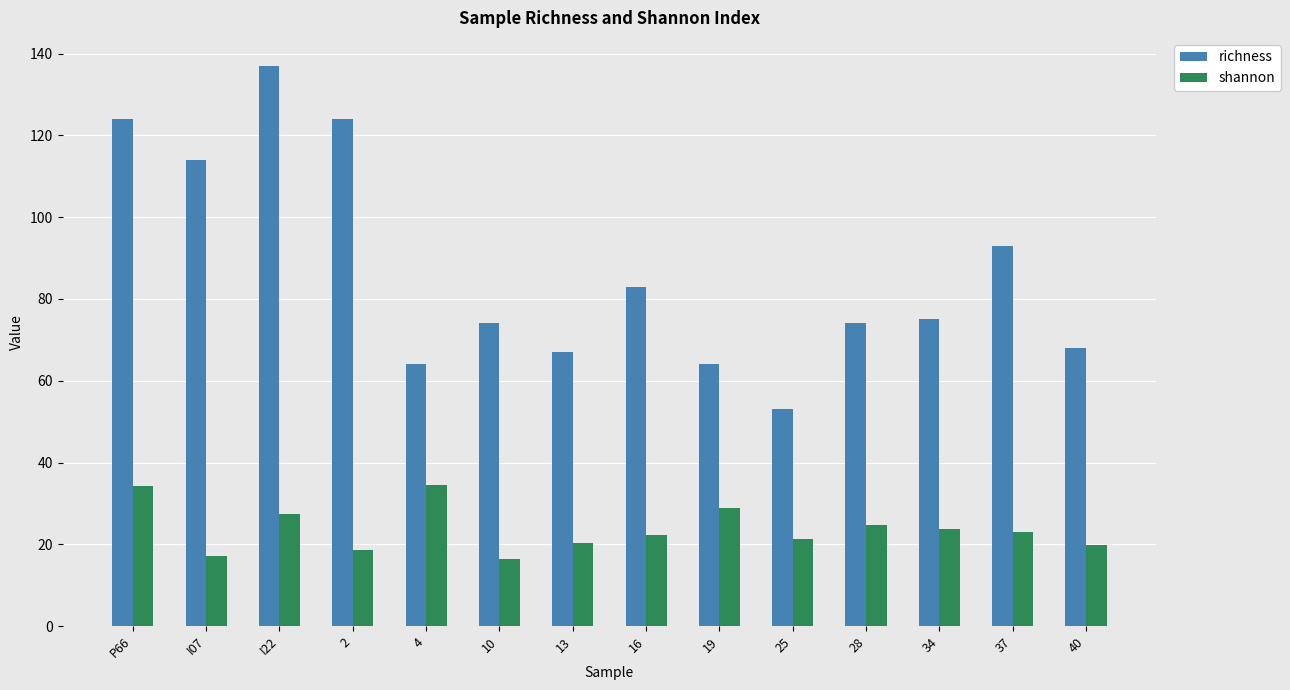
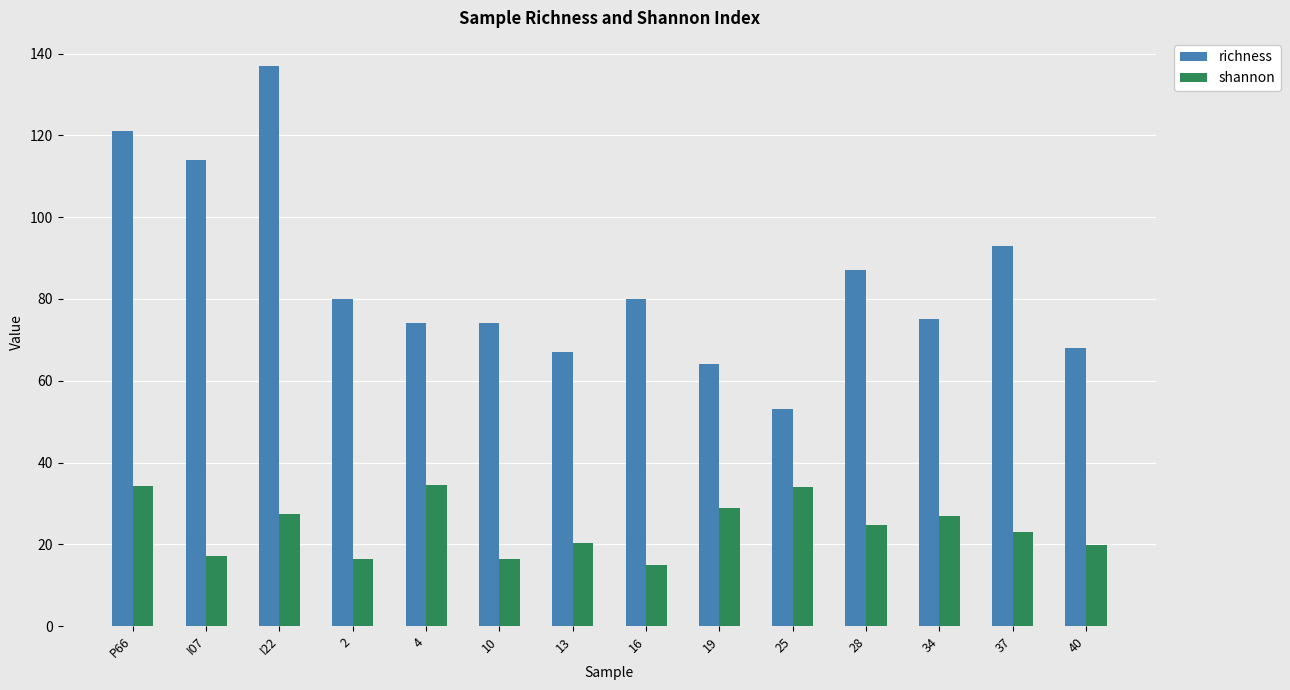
  {
    "richness": {
-     "P66": 124,
+     "P66": 121,
      "I07": 114,
      "I22": 137,
-     "2": 124,
-     "4": 64,
+     "2": 80,
+     "4": 74,
      "10": 74,
      "13": 67,
-     "16": 83,
+     "16": 80,
      "19": 64,
      "25": 53,
-     "28": 74,
+     "28": 87,
      "34": 75,
      "37": 93,
      "40": 68
    },
    "shannon": {
      "P66": 34,
      "I07": 17,
      "I22": 27,
-     "2": 19,
+     "2": 17,
      "4": 34,
      "10": 16,
      "13": 20,
-     "16": 22,
+     "16": 15,
      "19": 29,
-     "25": 21,
+     "25": 34,
      "28": 25,
-     "34": 24,
+     "34": 27,
      "37": 23,
      "40": 20
    }
  }
